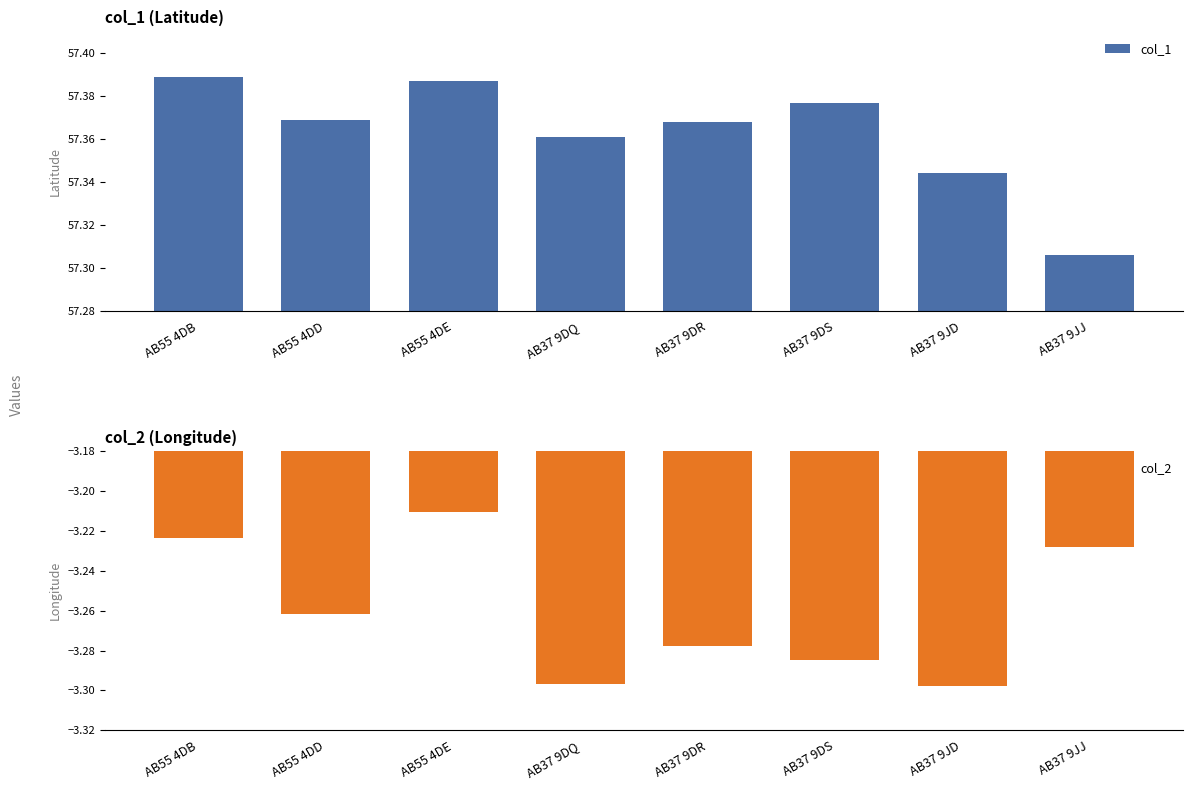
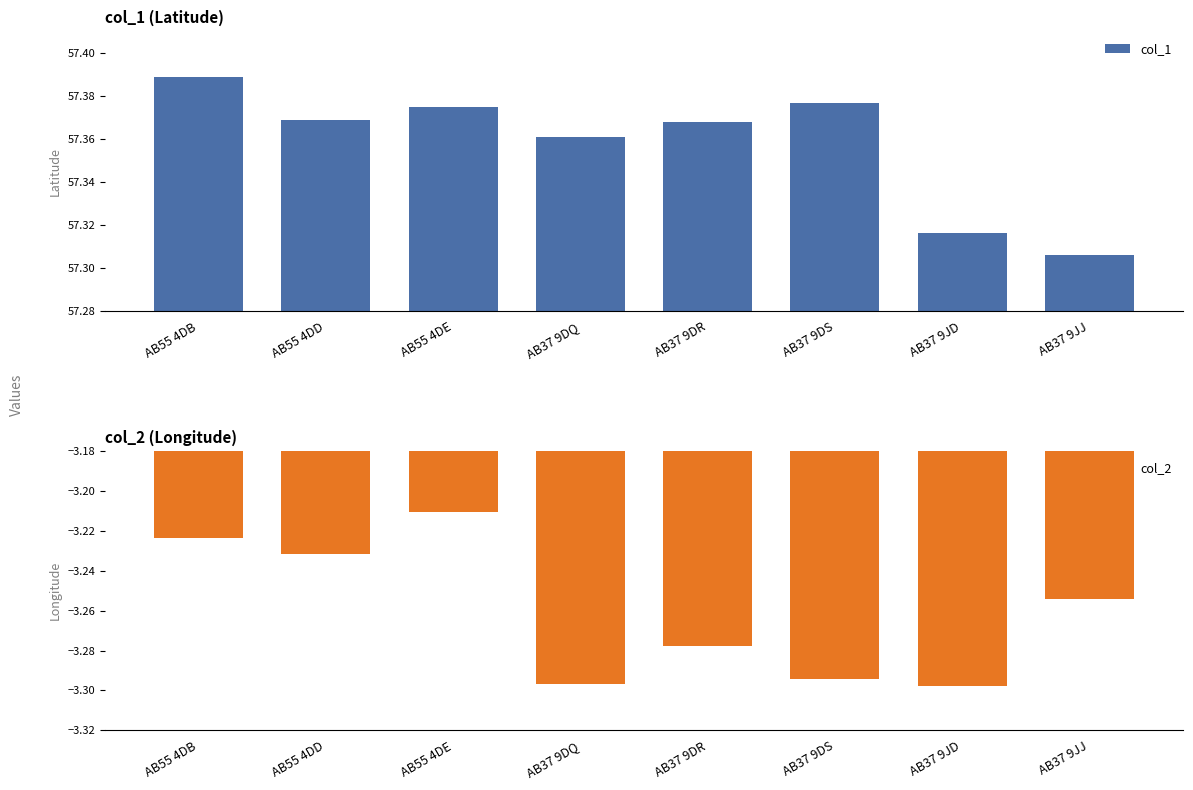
  {
    "col_1 (Latitude)": {
      "AB55 4DB": 57.389,
      "AB55 4DD": 57.369,
-     "AB55 4DE": 57.387,
+     "AB55 4DE": 57.375,
      "AB37 9DQ": 57.361,
      "AB37 9DR": 57.368,
      "AB37 9DS": 57.377,
-     "AB37 9JD": 57.344,
+     "AB37 9JD": 57.316,
      "AB37 9JJ": 57.306
    },
    "col_2 (Longitude)": {
      "AB55 4DB": -3.223,
-     "AB55 4DD": -3.262,
+     "AB55 4DD": -3.232,
      "AB55 4DE": -3.210,
      "AB37 9DQ": -3.297,
      "AB37 9DR": -3.278,
-     "AB37 9DS": -3.285,
+     "AB37 9DS": -3.294,
      "AB37 9JD": -3.298,
-     "AB37 9JJ": -3.228
+     "AB37 9JJ": -3.254
    }
  }
